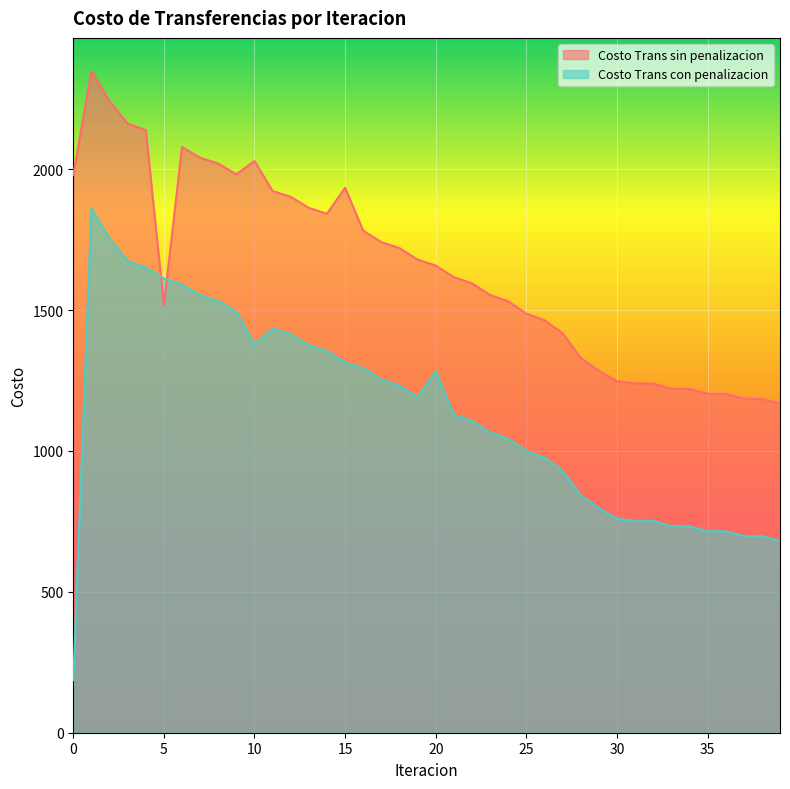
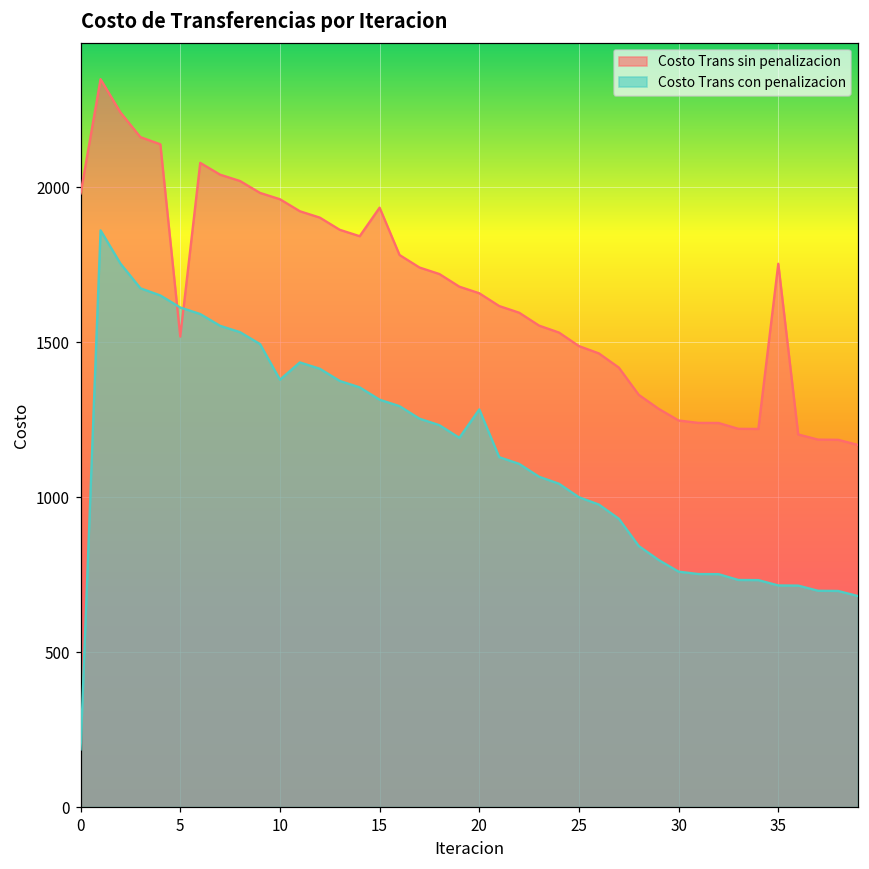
  {
    "Costo Trans sin penalizacion": {
      "0": 1980,
      "5": 1520,
-     "10": 2030,
+     "10": 1960,
      "15": 1930,
      "20": 1660,
      "25": 1490,
      "30": 1250,
-     "35": 1200
+     "35": 1750
    },
    "Costo Trans con penalizacion": {
      "0": 190,
      "5": 1610,
      "10": 1380,
      "15": 1310,
      "20": 1280,
      "25": 1000,
      "30": 760,
      "35": 720
    }
  }
